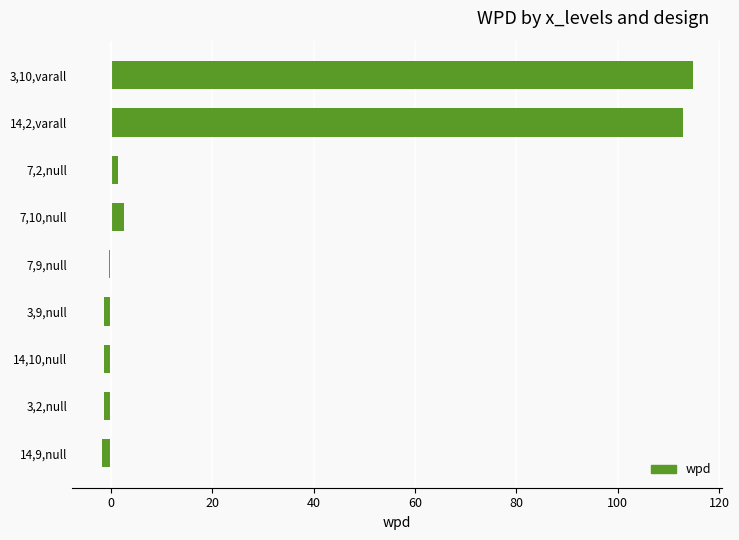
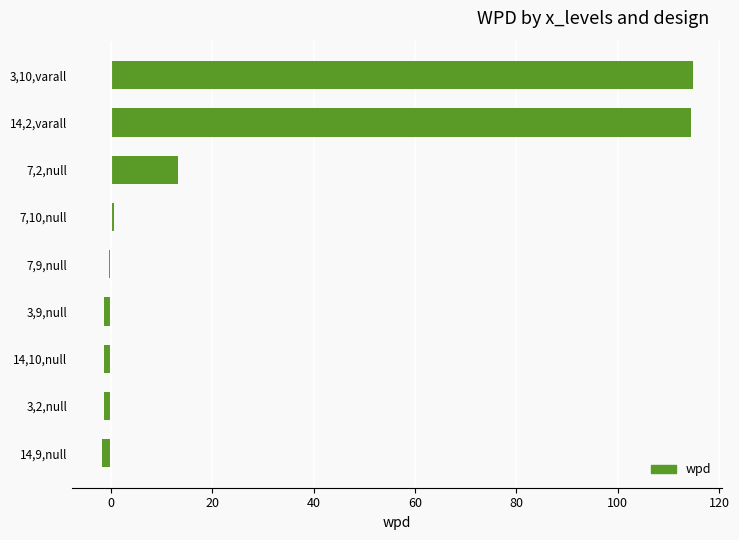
  {
    "3,10,varall": 115,
-   "14,2,varall": 113,
-   "7,2,null": 1,
-   "7,10,null": 3,
+   "14,2,varall": 114,
+   "7,2,null": 13,
+   "7,10,null": 1,
    "3,9,null": -1,
    "14,10,null": -1,
    "3,2,null": -1,
    "14,9,null": -2
  }
